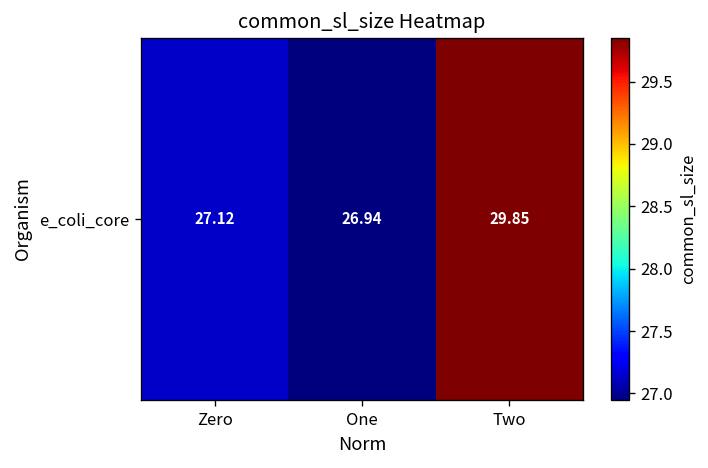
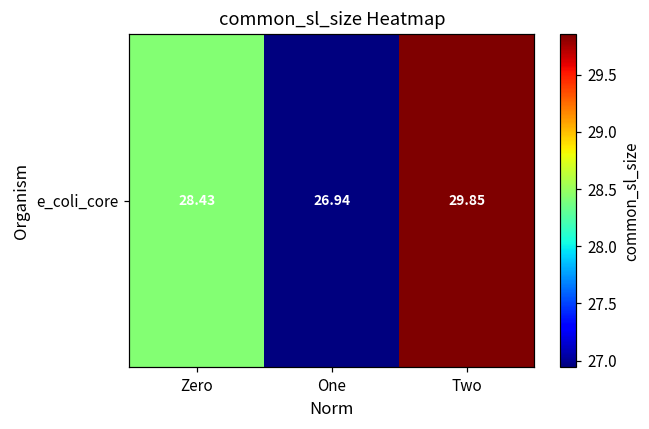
  {
    "e_coli_core": {
-     "Zero": 27.12,
+     "Zero": 28.43,
      "One": 26.94,
      "Two": 29.85
    }
  }
